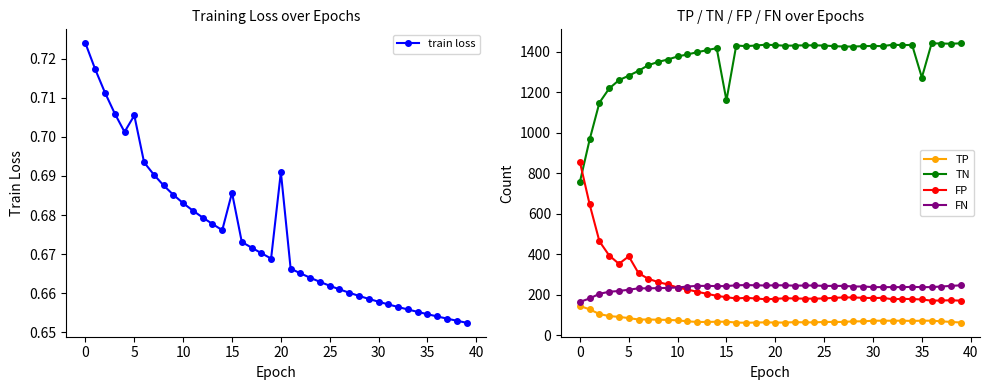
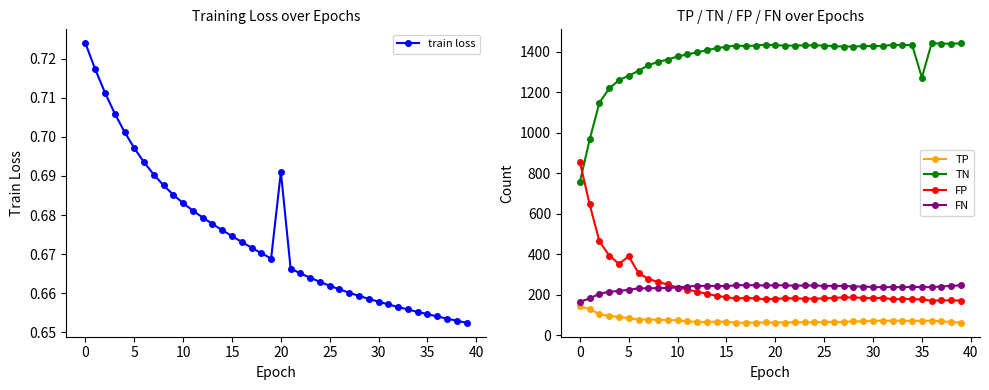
  {
    "Training Loss over Epochs": {
      "0": 0.724,
-     "5": 0.706,
+     "5": 0.697,
      "10": 0.683,
-     "15": 0.686,
+     "15": 0.675,
      "20": 0.691,
      "25": 0.662,
      "30": 0.658,
      "35": 0.655
    },
    "TP / TN / FP / FN over Epochs": {
      "TP": {
        "0": 150,
        "5": 90,
        "10": 70,
        "15": 70,
        "20": 60,
        "25": 70,
        "30": 70,
        "35": 70
      },
      "TN": {
        "0": 760,
        "5": 1280,
        "10": 1380,
-       "15": 1160,
+       "15": 1430,
        "20": 1430,
        "25": 1430,
        "30": 1430,
        "35": 1270
      },
      "FP": {
        "0": 860,
        "5": 390,
        "15": 190,
        "20": 180,
        "25": 180,
        "30": 180,
        "35": 180
      },
      "FN": {
        "0": 170,
        "5": 230,
        "15": 240,
        "20": 250,
        "25": 240,
        "30": 240,
        "35": 240
      }
    }
  }
